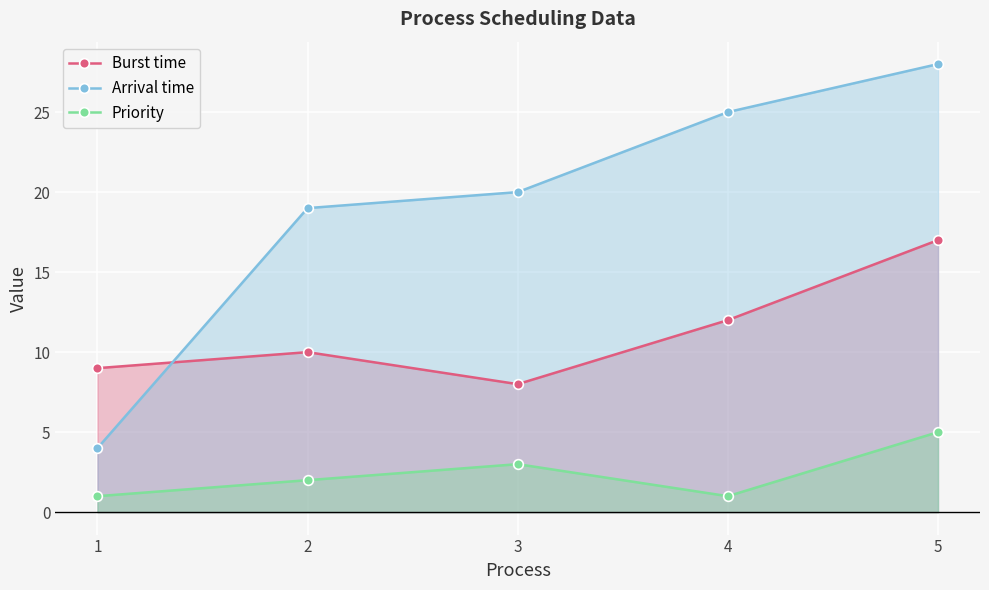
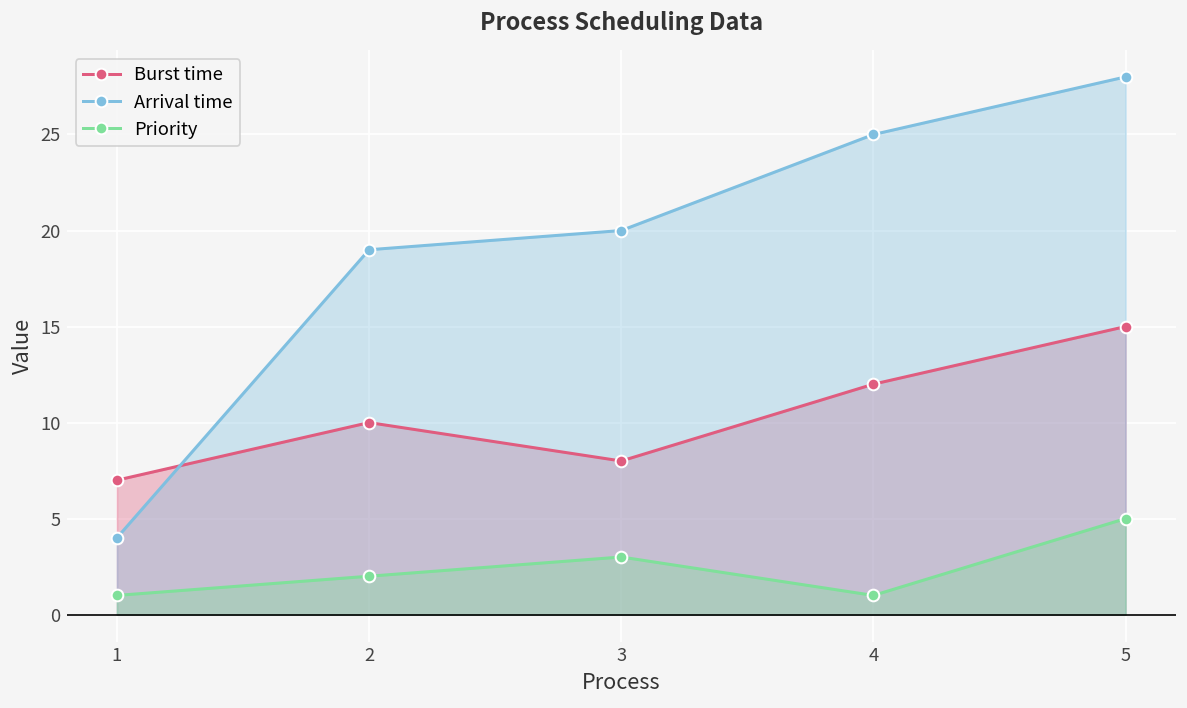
  {
    "Burst time": {
-     "1": 9,
+     "1": 7,
      "2": 10,
      "3": 8,
      "4": 12,
-     "5": 17
+     "5": 15
    },
    "Arrival time": {
      "1": 4,
      "2": 19,
      "3": 20,
      "4": 25,
      "5": 28
    },
    "Priority": {
      "1": 1,
      "2": 2,
      "3": 3,
      "4": 1,
      "5": 5
    }
  }
